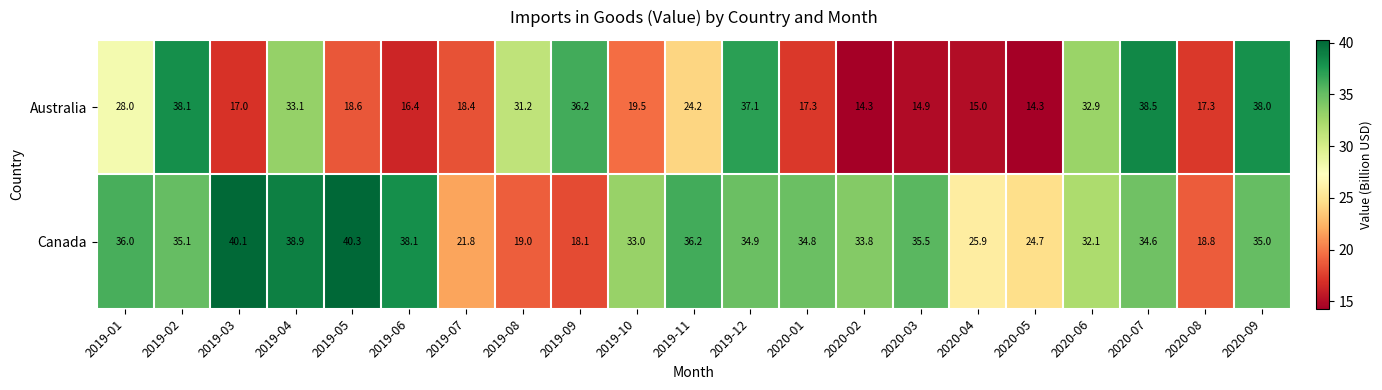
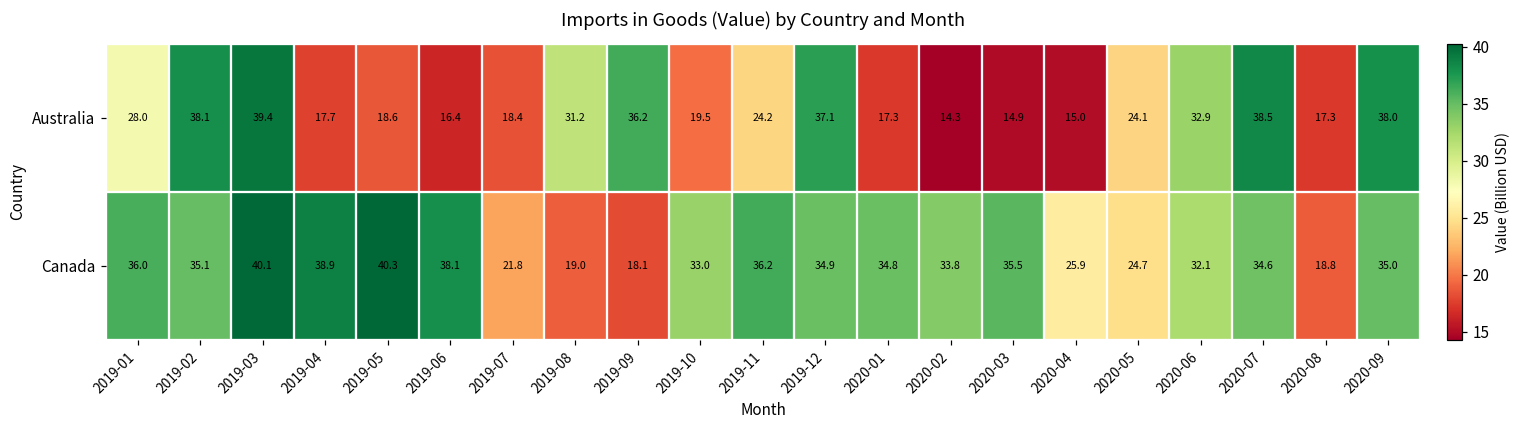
  {
    "Australia": {
      "2019-01": 28.0,
      "2019-02": 38.1,
-     "2019-03": 17.0,
-     "2019-04": 33.1,
+     "2019-03": 39.4,
+     "2019-04": 17.7,
      "2019-05": 18.6,
      "2019-06": 16.4,
      "2019-07": 18.4,
      "2019-08": 31.2,
      "2019-09": 36.2,
      "2019-10": 19.5,
      "2019-11": 24.2,
      "2019-12": 37.1,
      "2020-01": 17.3,
      "2020-02": 14.3,
      "2020-03": 14.9,
      "2020-04": 15.0,
-     "2020-05": 14.3,
+     "2020-05": 24.1,
      "2020-06": 32.9,
      "2020-07": 38.5,
      "2020-08": 17.3,
      "2020-09": 38.0
    },
    "Canada": {
      "2019-01": 36.0,
      "2019-02": 35.1,
      "2019-03": 40.1,
      "2019-04": 38.9,
      "2019-05": 40.3,
      "2019-06": 38.1,
      "2019-07": 21.8,
      "2019-08": 19.0,
      "2019-09": 18.1,
      "2019-10": 33.0,
      "2019-11": 36.2,
      "2019-12": 34.9,
      "2020-01": 34.8,
      "2020-02": 33.8,
      "2020-03": 35.5,
      "2020-04": 25.9,
      "2020-05": 24.7,
      "2020-06": 32.1,
      "2020-07": 34.6,
      "2020-08": 18.8,
      "2020-09": 35.0
    }
  }
